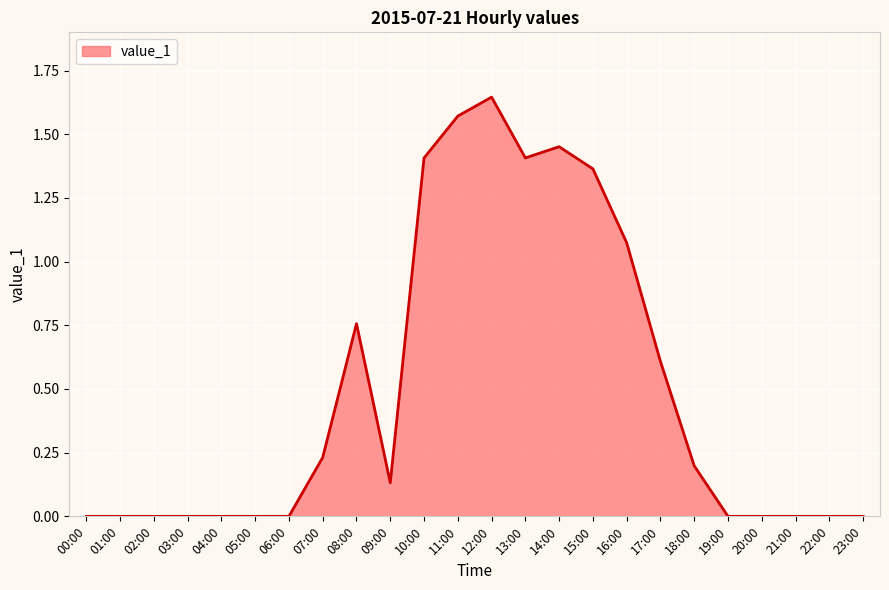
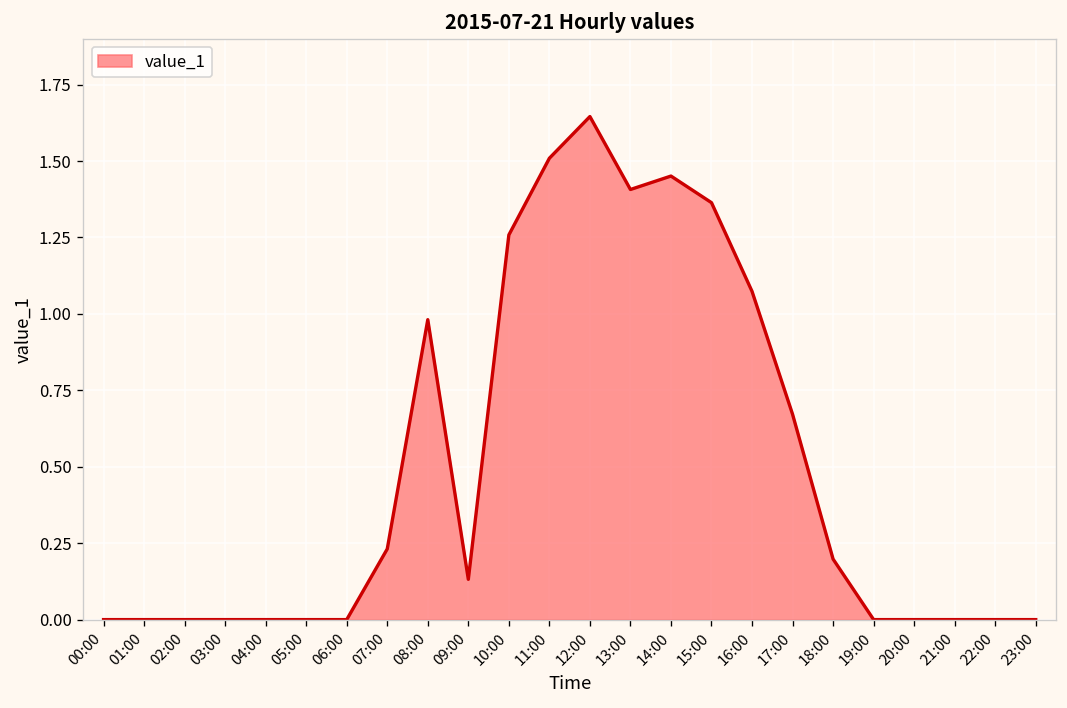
  {
    "00:00": 0.00,
    "01:00": 0.00,
    "02:00": 0.00,
    "03:00": 0.00,
    "04:00": 0.00,
    "05:00": 0.00,
    "06:00": 0.00,
    "07:00": 0.23,
-   "08:00": 0.76,
+   "08:00": 0.98,
    "09:00": 0.13,
-   "10:00": 1.41,
-   "11:00": 1.57,
+   "10:00": 1.26,
+   "11:00": 1.51,
    "12:00": 1.65,
    "13:00": 1.41,
    "14:00": 1.45,
    "15:00": 1.36,
    "16:00": 1.07,
-   "17:00": 0.61,
+   "17:00": 0.67,
    "18:00": 0.20,
    "19:00": 0.00,
    "20:00": 0.00,
    "21:00": 0.00,
    "22:00": 0.00,
    "23:00": 0.00
  }
